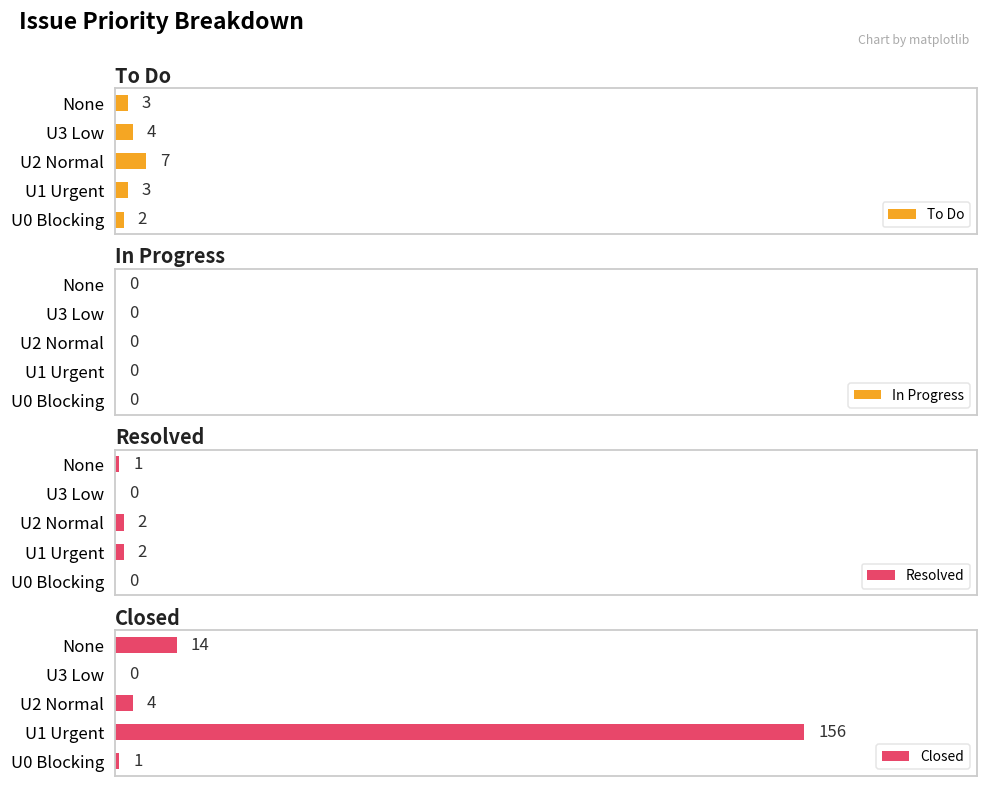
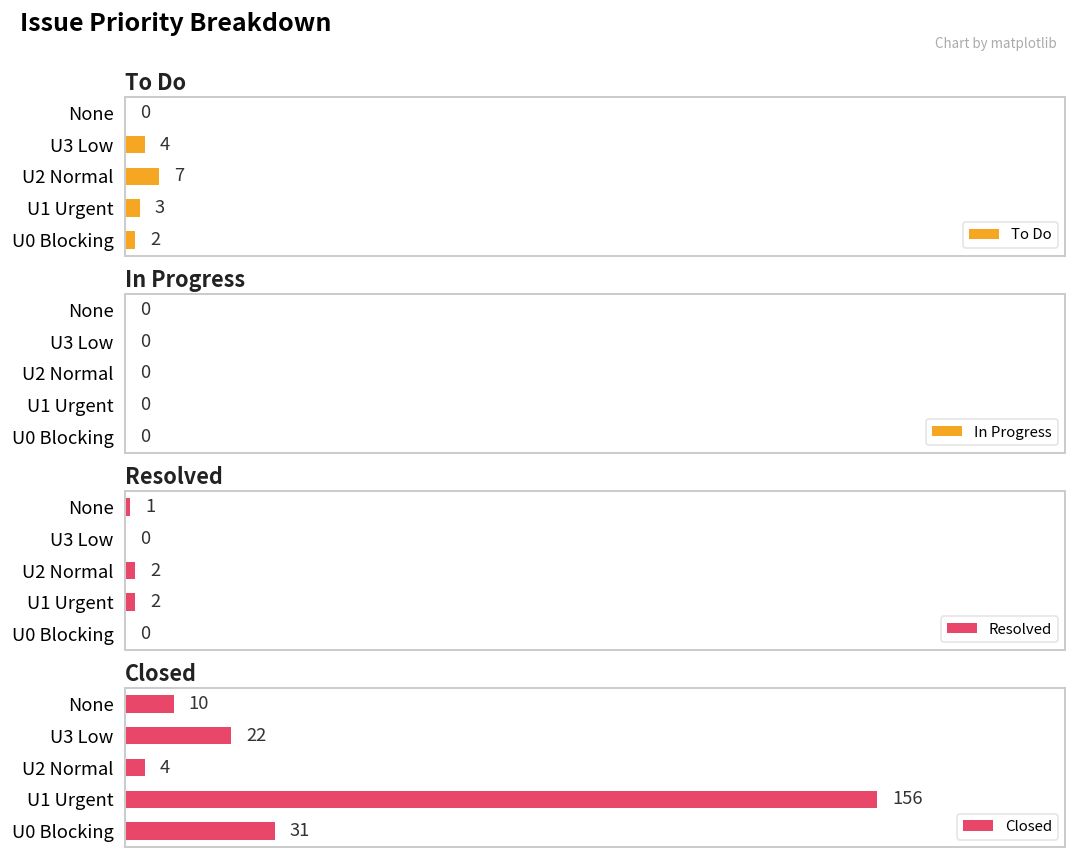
  {
    "To Do": {
-     "None": 3,
+     "None": 0,
      "U3 Low": 4,
      "U2 Normal": 7,
      "U1 Urgent": 3,
      "U0 Blocking": 2
    },
    "In Progress": {
      "None": 0,
      "U3 Low": 0,
      "U2 Normal": 0,
      "U1 Urgent": 0,
      "U0 Blocking": 0
    },
    "Resolved": {
      "None": 1,
      "U3 Low": 0,
      "U2 Normal": 2,
      "U1 Urgent": 2,
      "U0 Blocking": 0
    },
    "Closed": {
-     "None": 14,
-     "U3 Low": 0,
+     "None": 10,
+     "U3 Low": 22,
      "U2 Normal": 4,
      "U1 Urgent": 156,
-     "U0 Blocking": 1
+     "U0 Blocking": 31
    }
  }
